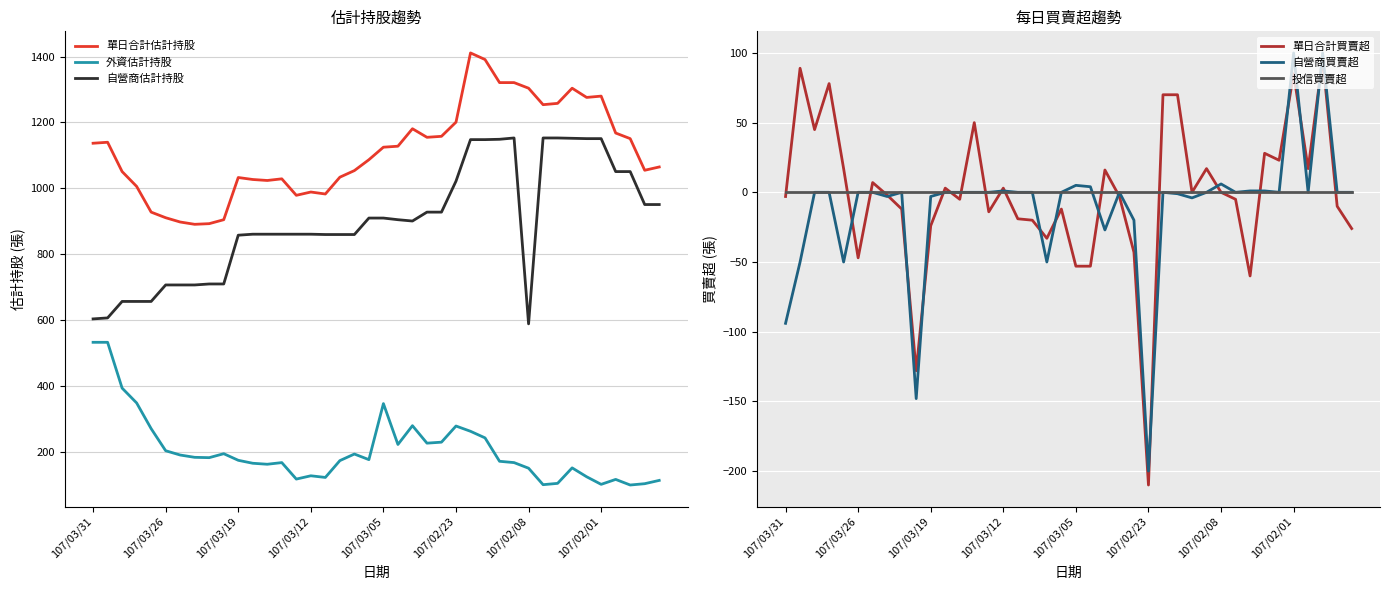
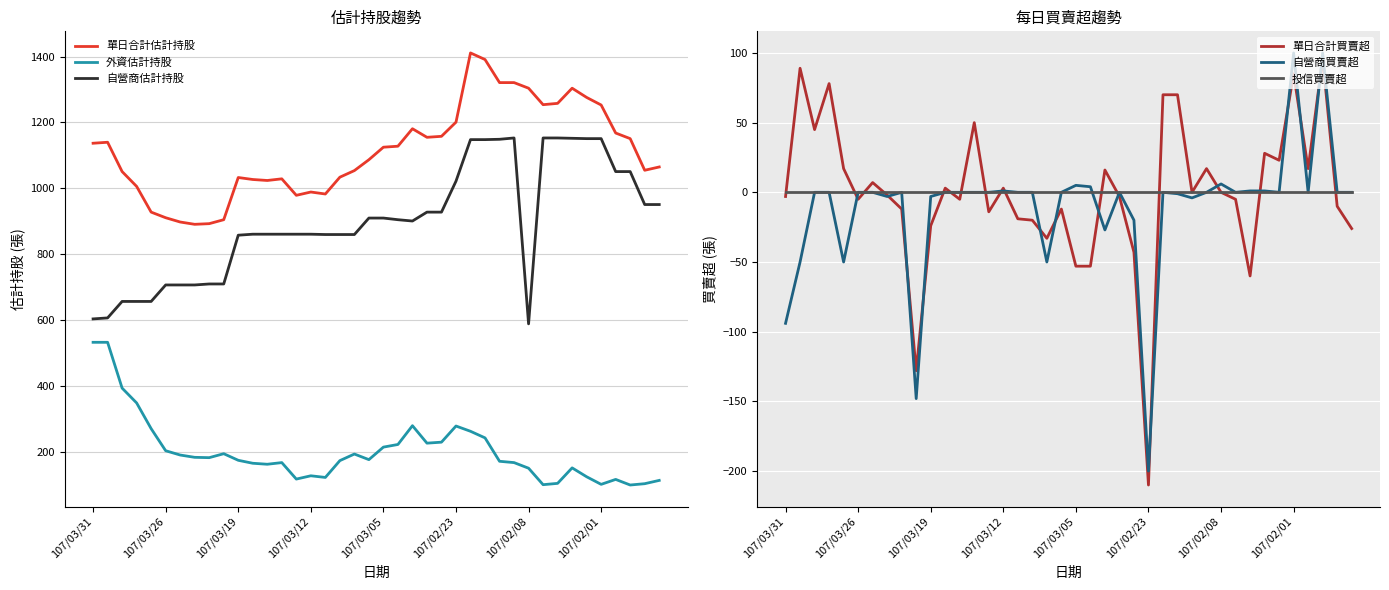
  {
    "估計持股趨勢": {
      "單日合計估計持股": {
        "107/03/31": 1140,
        "107/03/26": 910,
        "107/03/19": 1030,
        "107/03/12": 990,
        "107/03/05": 1130,
        "107/02/23": 1200,
        "107/02/08": 1300,
-       "107/02/01": 1280
+       "107/02/01": 1250
      },
      "外資估計持股": {
        "107/03/31": 530,
        "107/03/26": 200,
        "107/03/19": 180,
        "107/03/12": 130,
-       "107/03/05": 350,
+       "107/03/05": 220,
        "107/02/23": 280,
        "107/02/08": 150,
        "107/02/01": 100
      },
      "自營商估計持股": {
        "107/03/31": 600,
        "107/03/26": 710,
        "107/03/19": 860,
        "107/03/12": 860,
        "107/03/05": 910,
        "107/02/23": 1020,
        "107/02/08": 590,
        "107/02/01": 1150
      }
    },
    "每日買賣超趨勢": {
      "單日合計買賣超": {
        "107/03/31": -3,
-       "107/03/26": -47,
+       "107/03/26": -5,
        "107/03/19": -24,
        "107/03/12": 3,
        "107/03/05": -53,
        "107/02/23": -210
      },
      "自營商買賣超": {
        "107/03/31": -94,
        "107/03/19": -3,
        "107/03/05": 5,
        "107/02/23": -200,
        "107/02/08": 6
      },
      "投信買賣超": {
        "107/03/31": 0,
        "107/03/19": 0,
        "107/03/05": 0,
        "107/02/23": 0,
        "107/02/01": 0
      }
    }
  }
